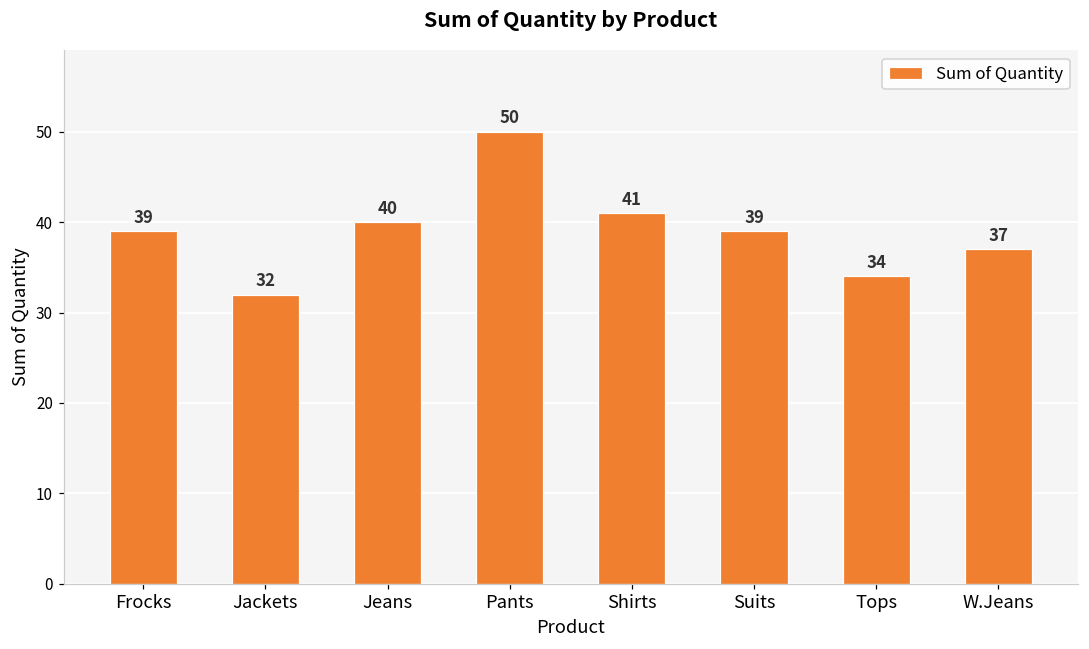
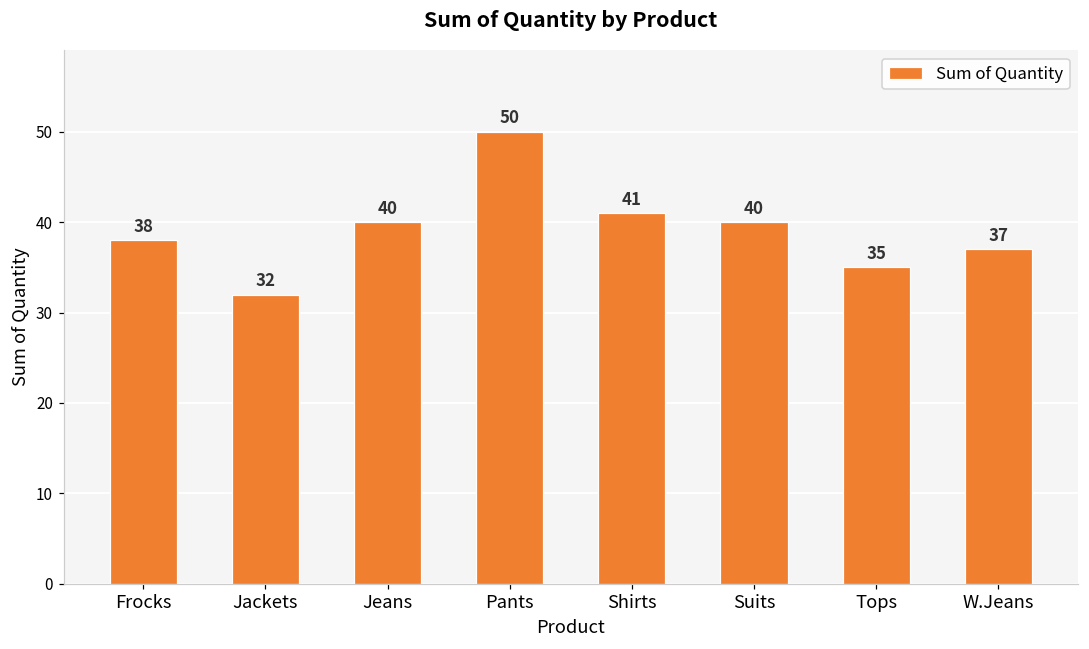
  {
-   "Frocks": 39,
+   "Frocks": 38,
    "Jackets": 32,
    "Jeans": 40,
    "Pants": 50,
    "Shirts": 41,
-   "Suits": 39,
-   "Tops": 34,
+   "Suits": 40,
+   "Tops": 35,
    "W.Jeans": 37
  }
